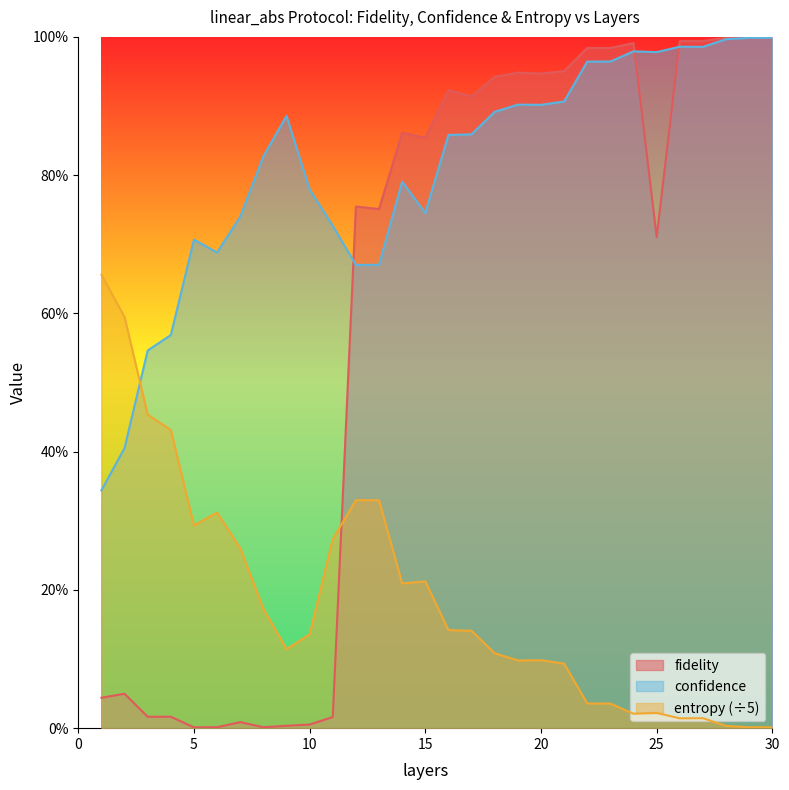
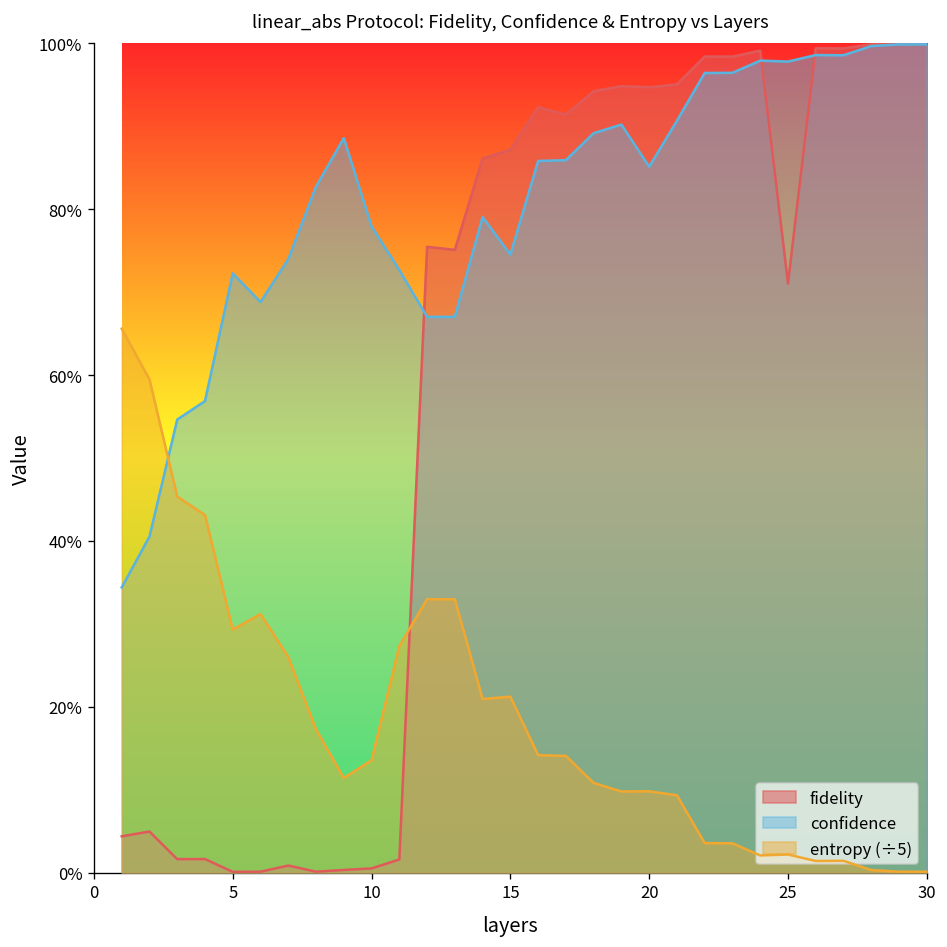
  {
    "fidelity": {
      "5": "0%",
      "10": "1%",
-     "15": "85%",
+     "15": "87%",
      "20": "95%",
      "25": "71%"
    },
    "confidence": {
-     "5": "71%",
+     "5": "72%",
      "10": "78%",
      "15": "75%",
-     "20": "90%",
+     "20": "85%",
      "25": "98%"
    },
    "entropy (÷5)": {
      "5": "29%",
      "10": "14%",
      "15": "21%",
      "20": "10%",
      "30": "0%"
    }
  }
